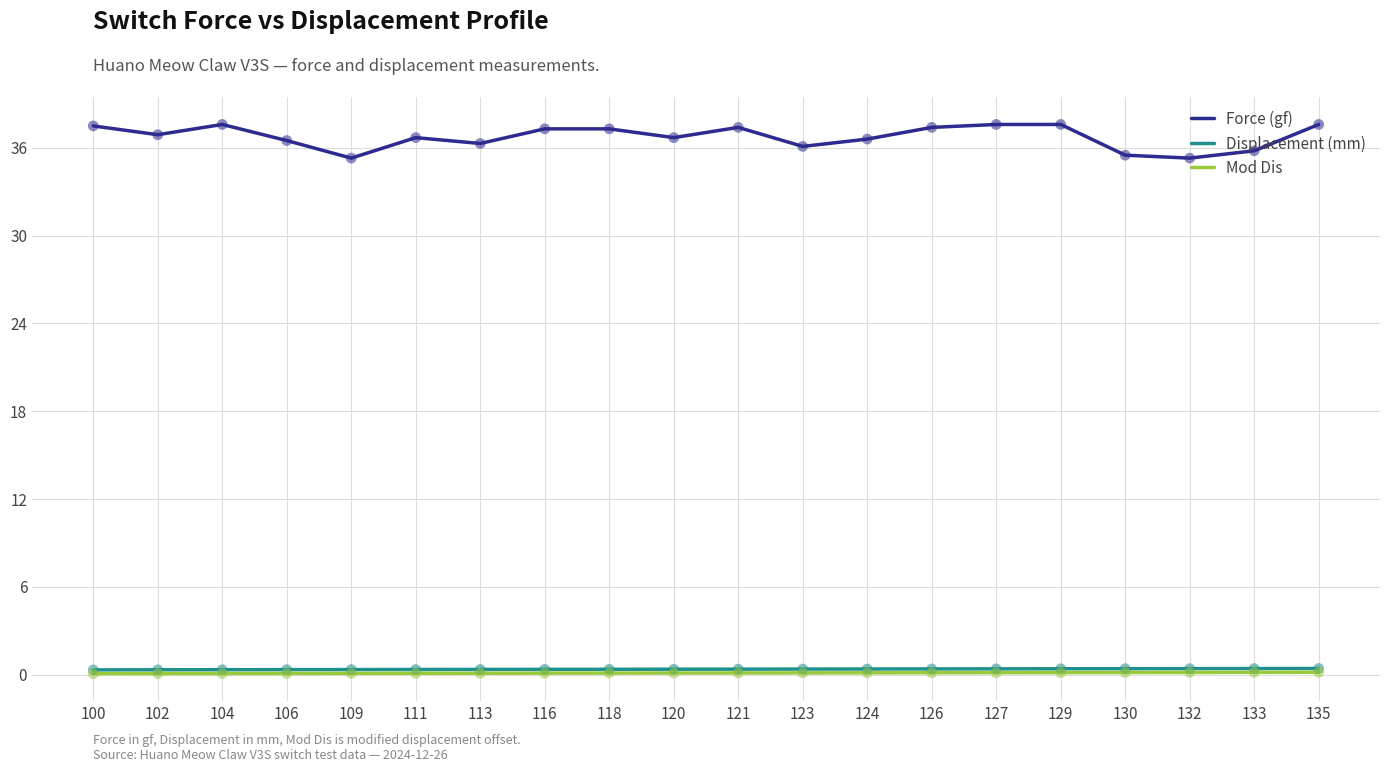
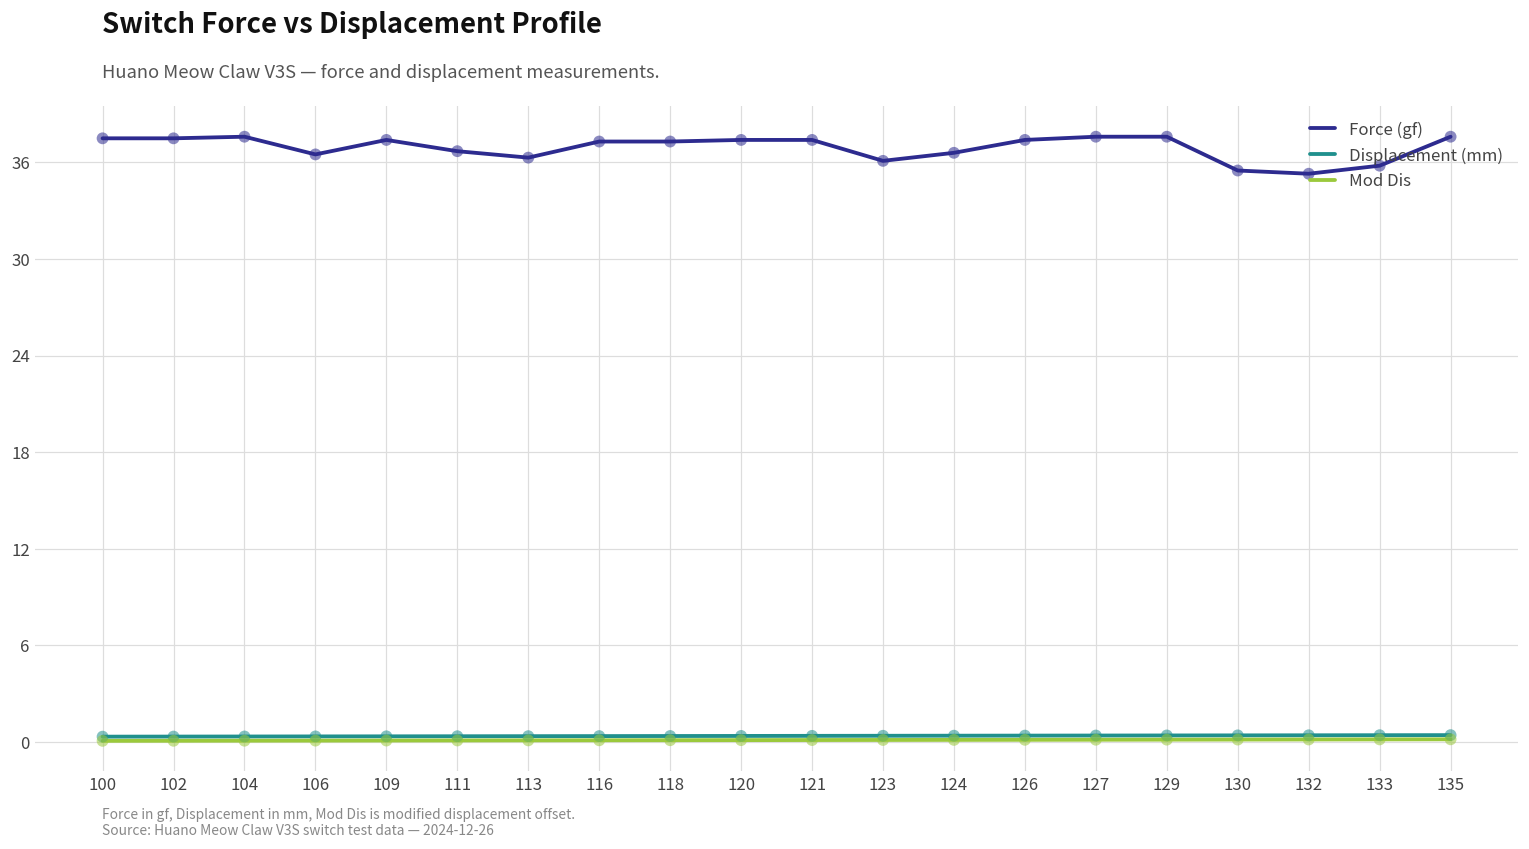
  {
    "Force (gf)": {
      "100": 37.5,
-     "102": 36.9,
+     "102": 37.5,
      "104": 37.6,
      "106": 36.5,
-     "109": 35.3,
+     "109": 37.4,
      "111": 36.7,
      "113": 36.3,
      "116": 37.3,
      "118": 37.3,
-     "120": 36.7,
+     "120": 37.4,
      "121": 37.4,
      "123": 36.1,
      "124": 36.6,
      "126": 37.4,
      "127": 37.6,
      "129": 37.6,
      "130": 35.5,
      "132": 35.3,
      "133": 35.8,
      "135": 37.6
    },
    "Displacement (mm)": {
      "100": 0.3,
      "102": 0.3,
      "104": 0.3,
      "106": 0.3,
      "109": 0.4,
      "111": 0.4,
      "113": 0.4,
      "116": 0.4,
      "118": 0.4,
      "120": 0.4,
      "121": 0.4,
      "123": 0.4,
      "124": 0.4,
      "126": 0.4,
      "127": 0.4,
      "129": 0.4,
      "130": 0.4,
      "132": 0.4,
      "133": 0.4,
      "135": 0.4
    },
    "Mod Dis": {
      "100": 0.1,
      "102": 0.1,
      "104": 0.1,
      "106": 0.1,
      "109": 0.1,
      "111": 0.1,
      "113": 0.1,
      "116": 0.1,
      "118": 0.1,
      "120": 0.1,
      "121": 0.1,
      "123": 0.1,
      "124": 0.1,
      "126": 0.1,
      "127": 0.1,
      "129": 0.1,
      "130": 0.2,
      "132": 0.2,
      "133": 0.2,
      "135": 0.2
    }
  }
